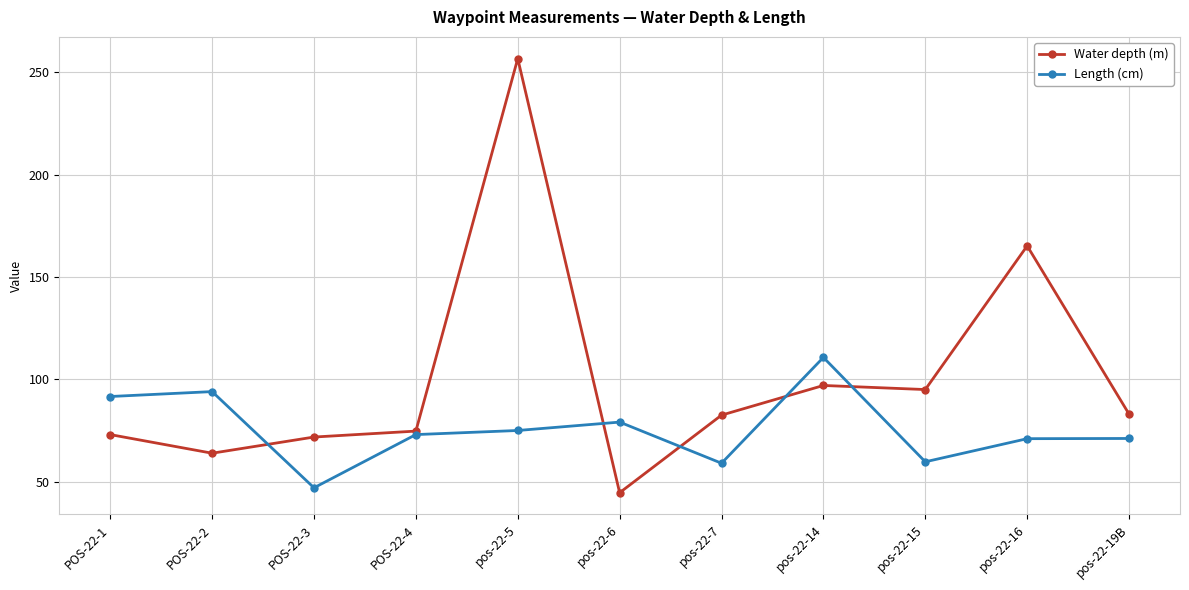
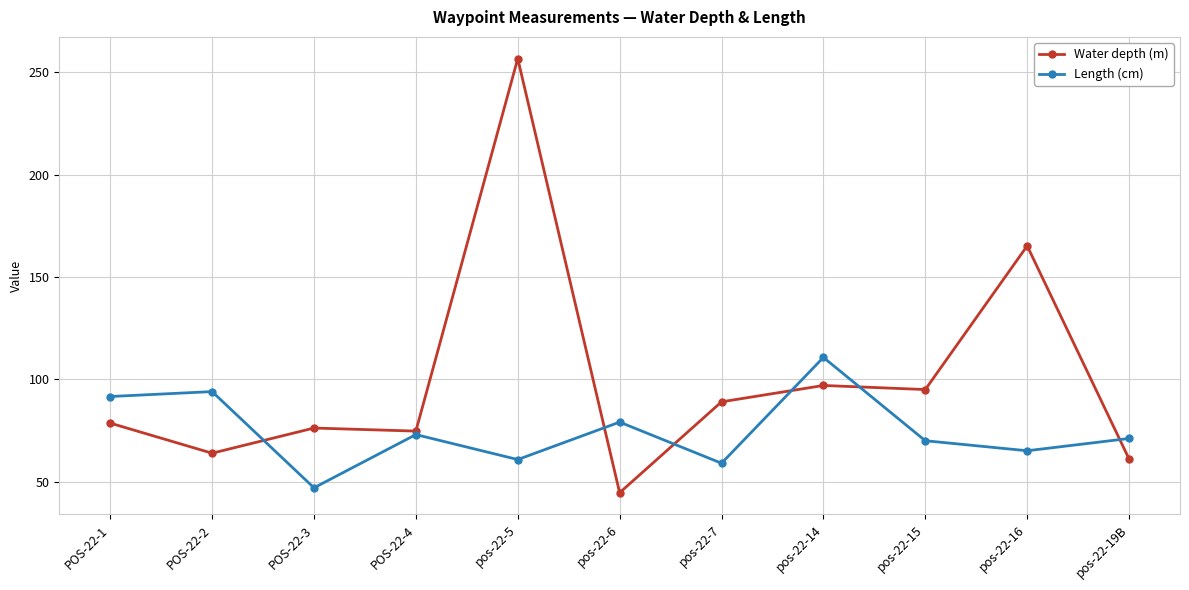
  {
    "Water depth (m)": {
-     "POS-22-1": 73,
+     "POS-22-1": 79,
      "POS-22-2": 64,
-     "POS-22-3": 72,
+     "POS-22-3": 76,
      "POS-22-4": 75,
      "pos-22-5": 257,
      "pos-22-6": 45,
-     "pos-22-7": 83,
+     "pos-22-7": 89,
      "pos-22-14": 97,
      "pos-22-15": 95,
      "pos-22-16": 165,
-     "pos-22-19B": 83
+     "pos-22-19B": 61
    },
    "Length (cm)": {
      "POS-22-1": 92,
      "POS-22-2": 94,
      "POS-22-3": 47,
      "POS-22-4": 73,
-     "pos-22-5": 75,
+     "pos-22-5": 61,
      "pos-22-6": 79,
      "pos-22-7": 59,
      "pos-22-14": 111,
-     "pos-22-15": 60,
-     "pos-22-16": 71,
+     "pos-22-15": 70,
+     "pos-22-16": 65,
      "pos-22-19B": 71
    }
  }
